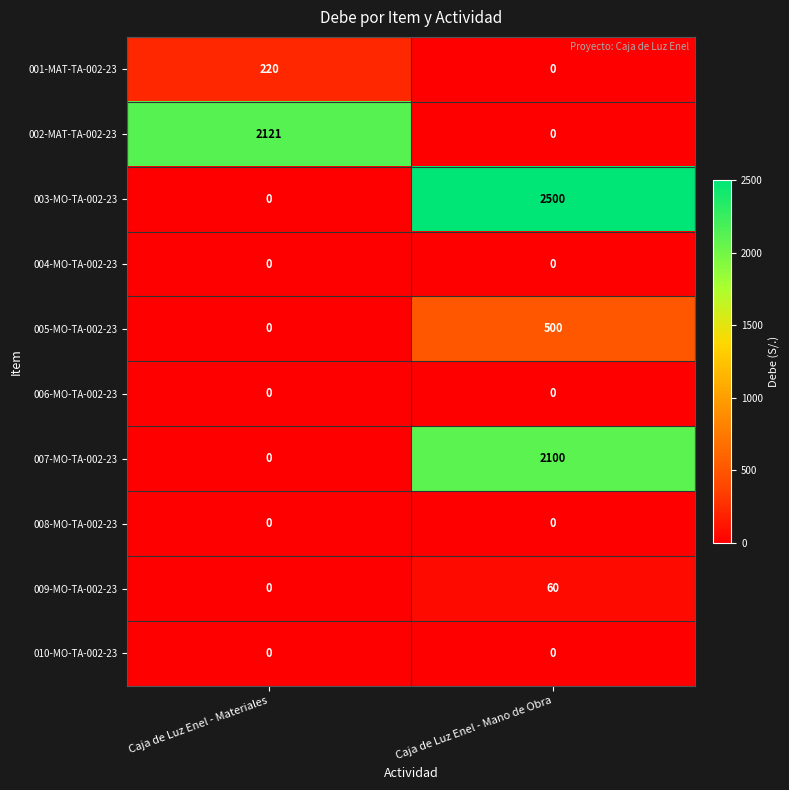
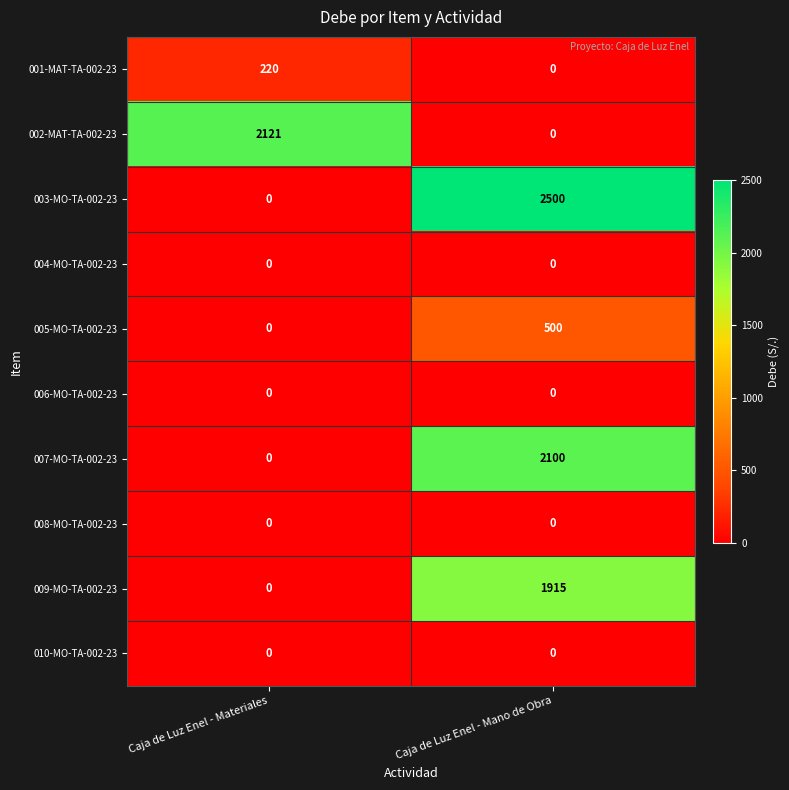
  {
    "001-MAT-TA-002-23": {
      "Caja de Luz Enel - Materiales": 220
    },
    "002-MAT-TA-002-23": {
      "Caja de Luz Enel - Materiales": 2121,
      "Caja de Luz Enel - Mano de Obra": 0
    },
    "003-MO-TA-002-23": {
      "Caja de Luz Enel - Materiales": 0,
      "Caja de Luz Enel - Mano de Obra": 2500
    },
    "004-MO-TA-002-23": {
      "Caja de Luz Enel - Materiales": 0,
      "Caja de Luz Enel - Mano de Obra": 0
    },
    "005-MO-TA-002-23": {
      "Caja de Luz Enel - Materiales": 0,
      "Caja de Luz Enel - Mano de Obra": 500
    },
    "006-MO-TA-002-23": {
      "Caja de Luz Enel - Materiales": 0,
      "Caja de Luz Enel - Mano de Obra": 0
    },
    "007-MO-TA-002-23": {
      "Caja de Luz Enel - Materiales": 0,
      "Caja de Luz Enel - Mano de Obra": 2100
    },
    "008-MO-TA-002-23": {
      "Caja de Luz Enel - Materiales": 0,
      "Caja de Luz Enel - Mano de Obra": 0
    },
    "009-MO-TA-002-23": {
      "Caja de Luz Enel - Materiales": 0,
-     "Caja de Luz Enel - Mano de Obra": 60
+     "Caja de Luz Enel - Mano de Obra": 1915
    },
    "010-MO-TA-002-23": {
      "Caja de Luz Enel - Materiales": 0,
      "Caja de Luz Enel - Mano de Obra": 0
    }
  }
